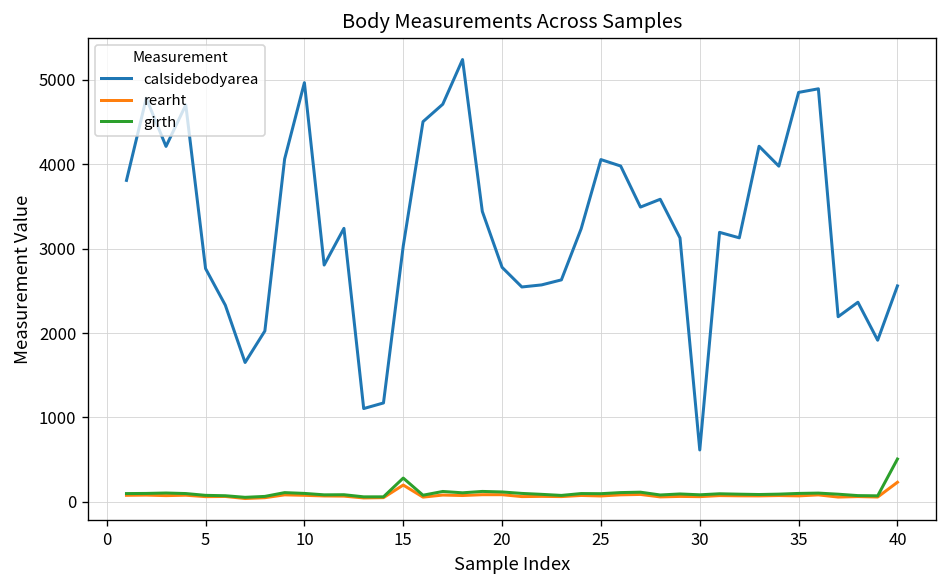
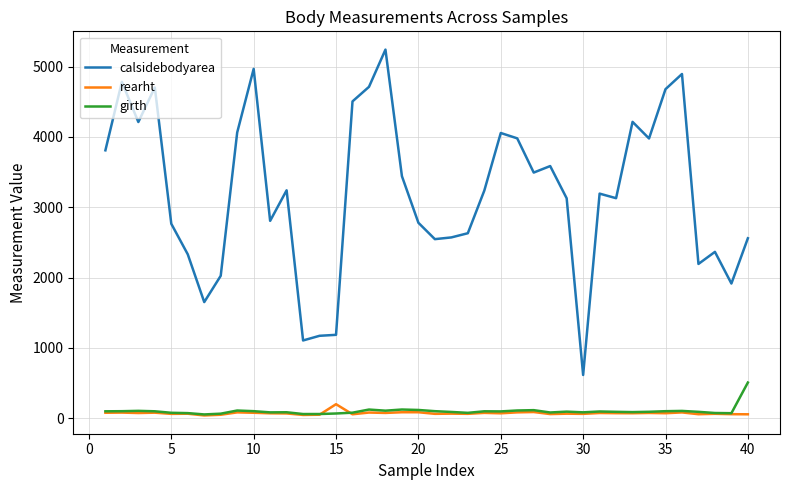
  {
    "calsidebodyarea": {
      "5": 2800,
      "10": 5000,
-     "15": 3000,
+     "15": 1200,
      "20": 2800,
      "25": 4100,
      "30": 600,
-     "35": 4900,
+     "35": 4700,
      "40": 2600
    },
    "rearht": {
      "15": 200,
-     "40": 200
+     "40": 100
    },
    "girth": {
-     "15": 300,
+     "15": 100,
      "40": 500
    }
  }
